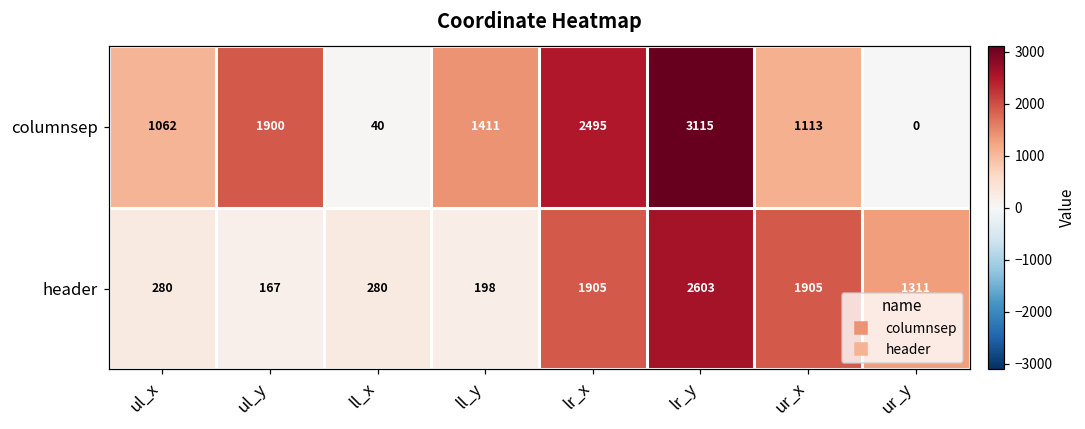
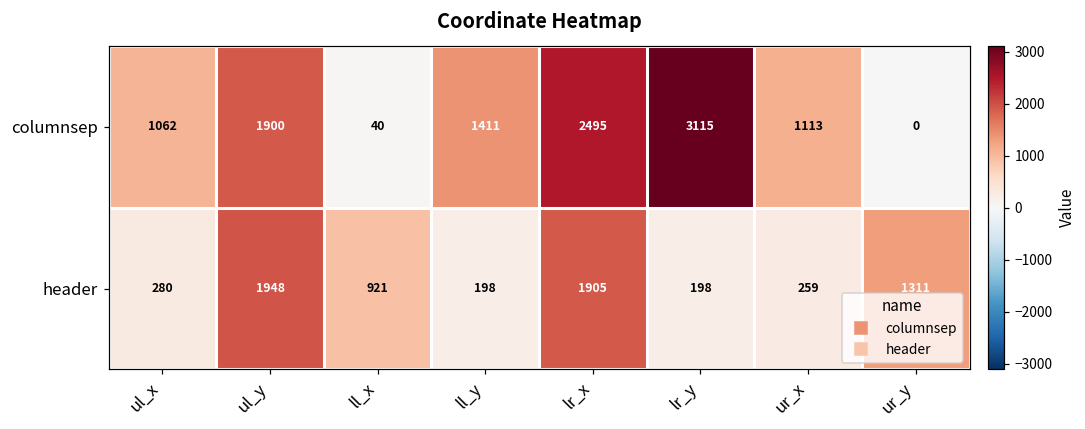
  {
    "columnsep": {
      "ul_x": 1062,
      "ul_y": 1900,
      "ll_x": 40,
      "ll_y": 1411,
      "lr_x": 2495,
      "lr_y": 3115,
      "ur_x": 1113,
      "ur_y": 0
    },
    "header": {
      "ul_x": 280,
-     "ul_y": 167,
-     "ll_x": 280,
+     "ul_y": 1948,
+     "ll_x": 921,
      "ll_y": 198,
      "lr_x": 1905,
-     "lr_y": 2603,
-     "ur_x": 1905
+     "lr_y": 198,
+     "ur_x": 259
    }
  }
